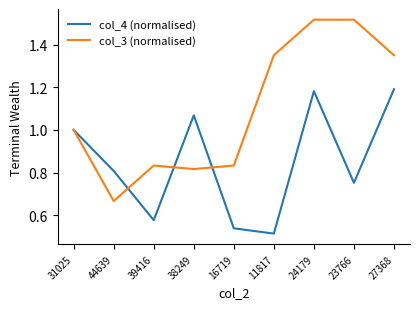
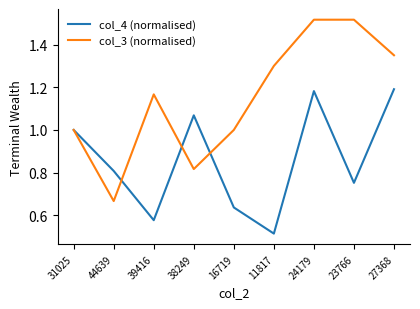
  {
    "col_4 (normalised)": {
      "44639": 0.81,
      "39416": 0.58,
      "38249": 1.07,
-     "16719": 0.54,
+     "16719": 0.64,
      "11817": 0.51,
      "24179": 1.18,
      "23766": 0.75,
      "27368": 1.19
    },
    "col_3 (normalised)": {
      "44639": 0.67,
-     "39416": 0.83,
+     "39416": 1.17,
      "38249": 0.82,
-     "16719": 0.83,
-     "11817": 1.35,
+     "16719": 1.00,
+     "11817": 1.30,
      "24179": 1.52,
      "23766": 1.52,
      "27368": 1.35
    }
  }
